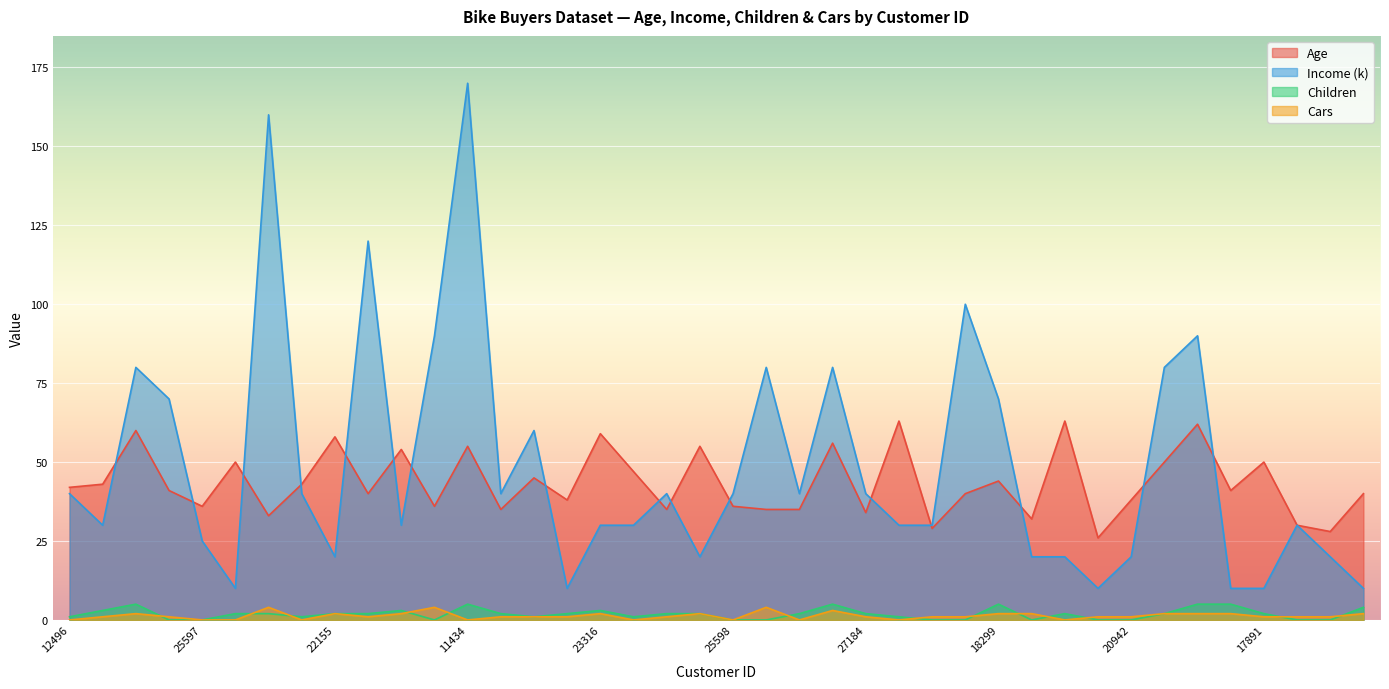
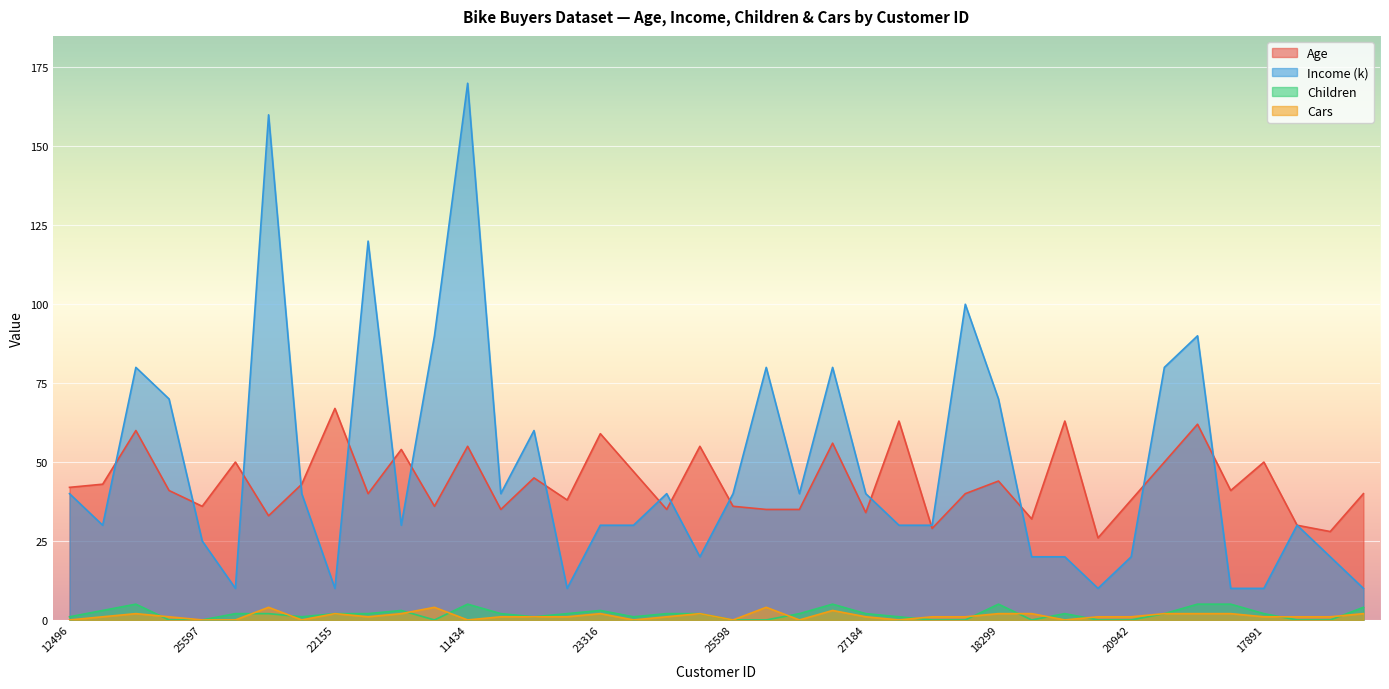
  {
    "Age": {
      "12496": 42,
      "25597": 36,
-     "22155": 58,
+     "22155": 67,
      "11434": 55,
      "23316": 59,
      "25598": 36,
      "27184": 34,
      "18299": 44,
      "20942": 38,
      "17891": 50
    },
    "Income (k)": {
      "12496": 40,
      "25597": 25,
-     "22155": 20,
+     "22155": 10,
      "11434": 170,
      "23316": 30,
      "25598": 40,
      "27184": 40,
      "18299": 70,
      "20942": 20,
      "17891": 10
    },
    "Children": {
      "12496": 1,
      "11434": 5,
      "23316": 3,
      "27184": 2,
      "18299": 5,
      "20942": 0,
      "17891": 2
    },
    "Cars": {
      "12496": 0,
      "11434": 0,
      "23316": 2,
      "27184": 1,
      "18299": 2,
      "20942": 1,
      "17891": 1
    }
  }
